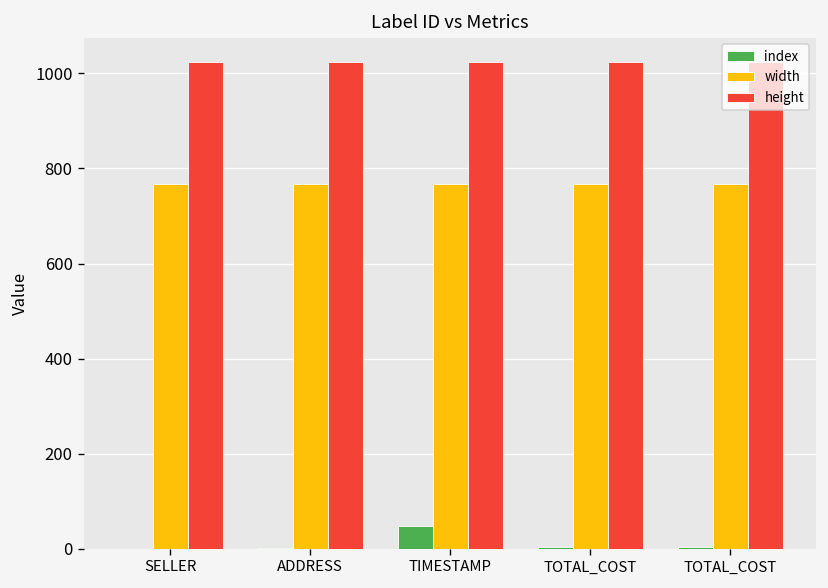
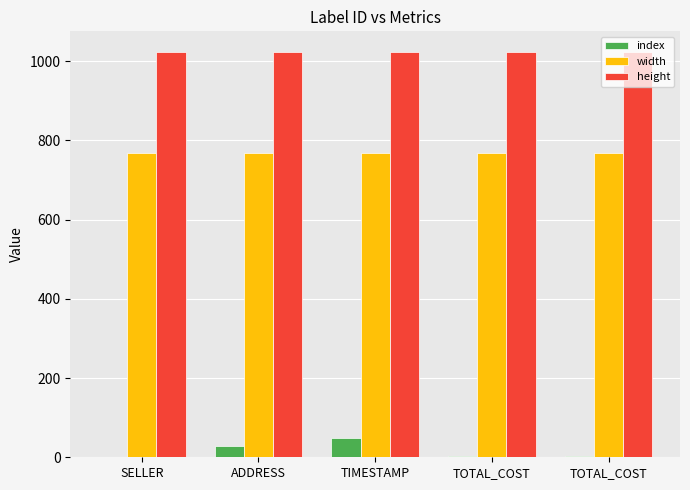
  {
    "index": {
      "SELLER": 0,
-     "ADDRESS": 0,
+     "ADDRESS": 30,
      "TIMESTAMP": 50
    },
    "width": {
      "SELLER": 770,
      "ADDRESS": 770,
      "TIMESTAMP": 770
    },
    "height": {
      "SELLER": 1020,
      "ADDRESS": 1020,
      "TIMESTAMP": 1020
    }
  }
